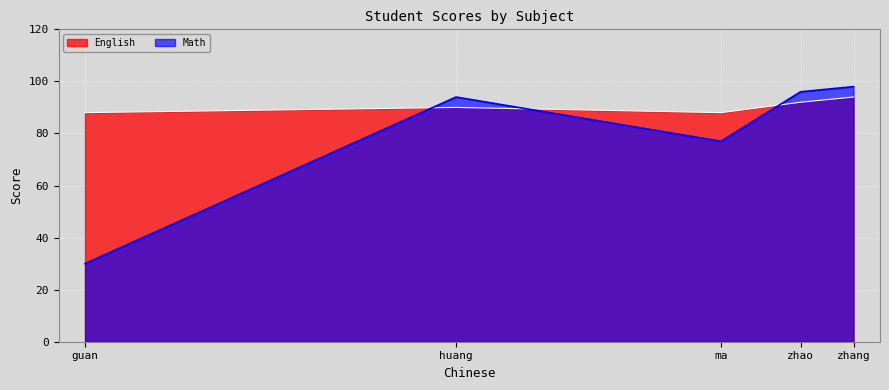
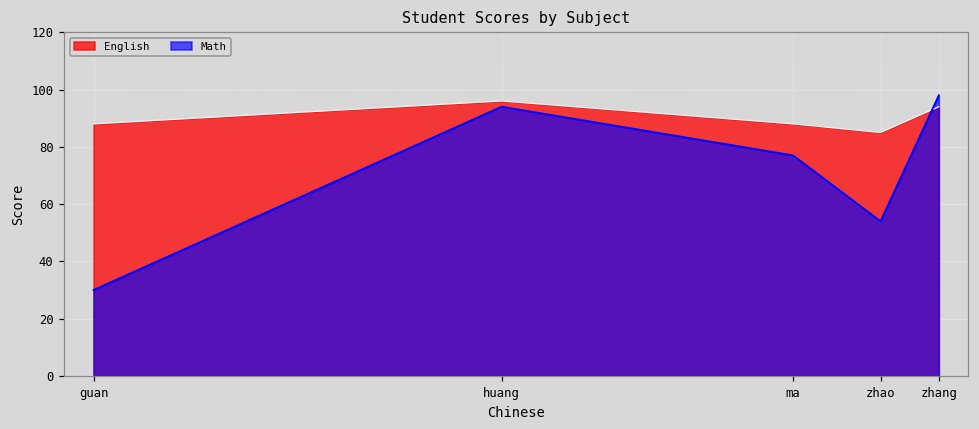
  {
    "English": {
      "guan": 88,
-     "huang": 90,
+     "huang": 96,
      "ma": 88,
-     "zhao": 92,
+     "zhao": 85,
      "zhang": 94
    },
    "Math": {
      "guan": 30,
      "huang": 94,
      "ma": 77,
-     "zhao": 96,
+     "zhao": 54,
      "zhang": 98
    }
  }
